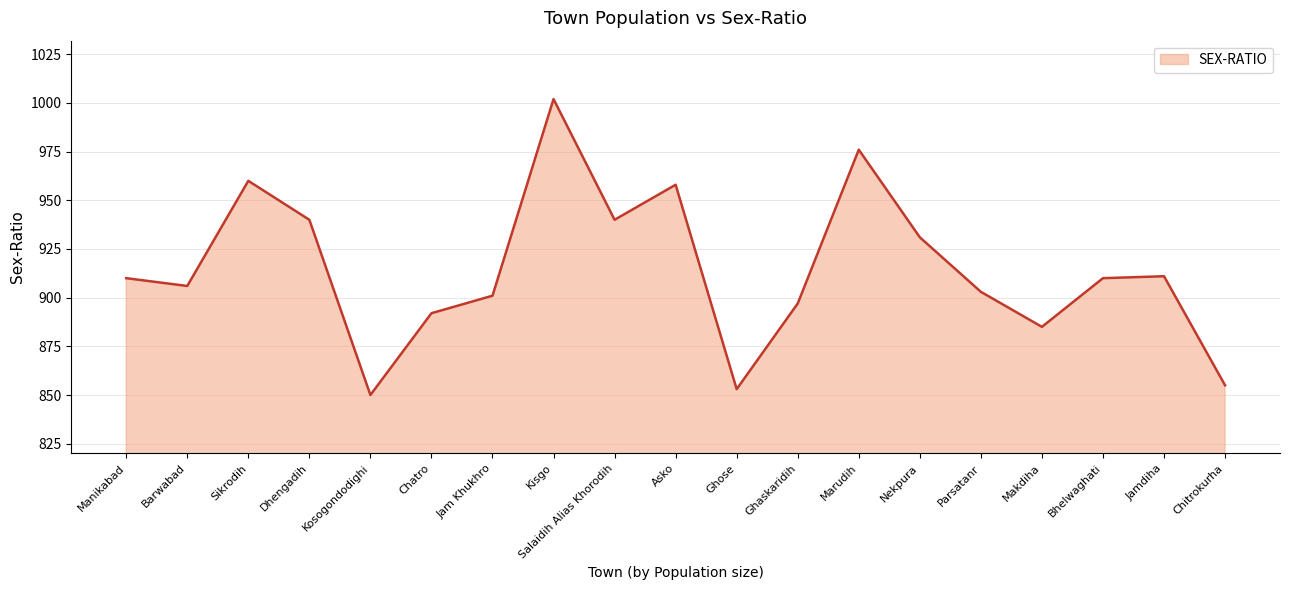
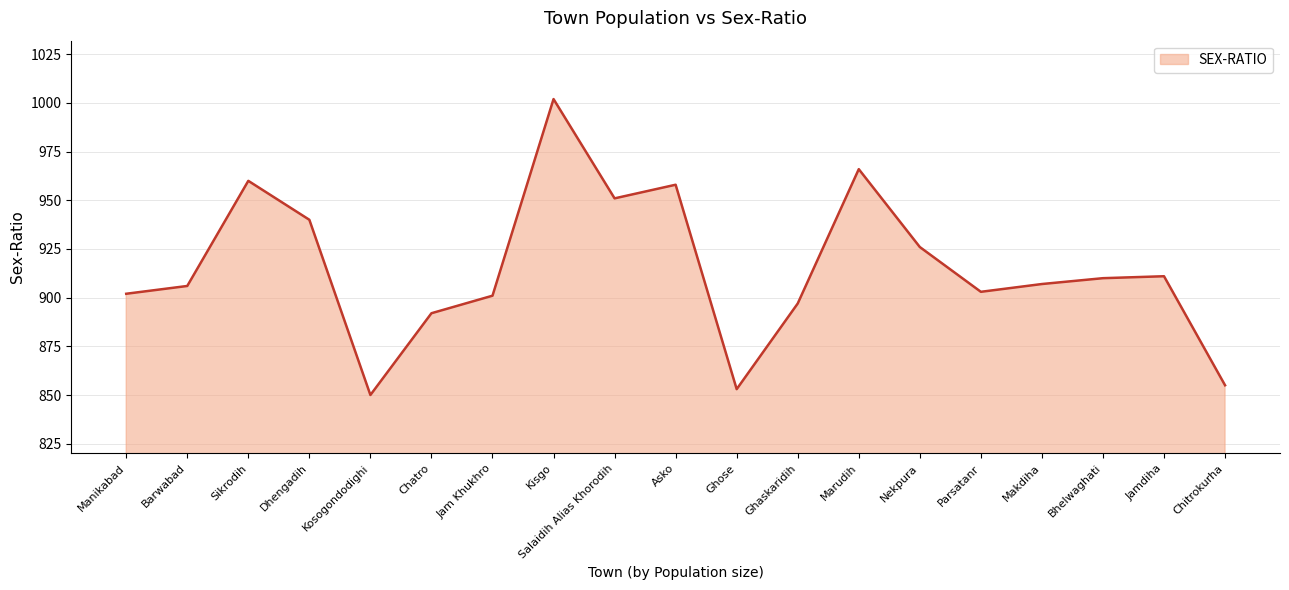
  {
-   "Manikabad": 910,
+   "Manikabad": 902,
    "Barwabad": 906,
    "Sikrodih": 960,
    "Dhengadih": 940,
    "Kosogondodighi": 850,
    "Chatro": 892,
    "Jam Khukhro": 901,
    "Kisgo": 1002,
-   "Salaidih Alias Khorodih": 940,
+   "Salaidih Alias Khorodih": 951,
    "Asko": 958,
    "Ghose": 853,
    "Ghaskaridih": 897,
-   "Marudih": 976,
-   "Nekpura": 931,
+   "Marudih": 966,
+   "Nekpura": 926,
    "Parsatanr": 903,
-   "Makdiha": 885,
+   "Makdiha": 907,
    "Bhelwaghati": 910,
    "Jamdiha": 911,
    "Chitrokurha": 855
  }
